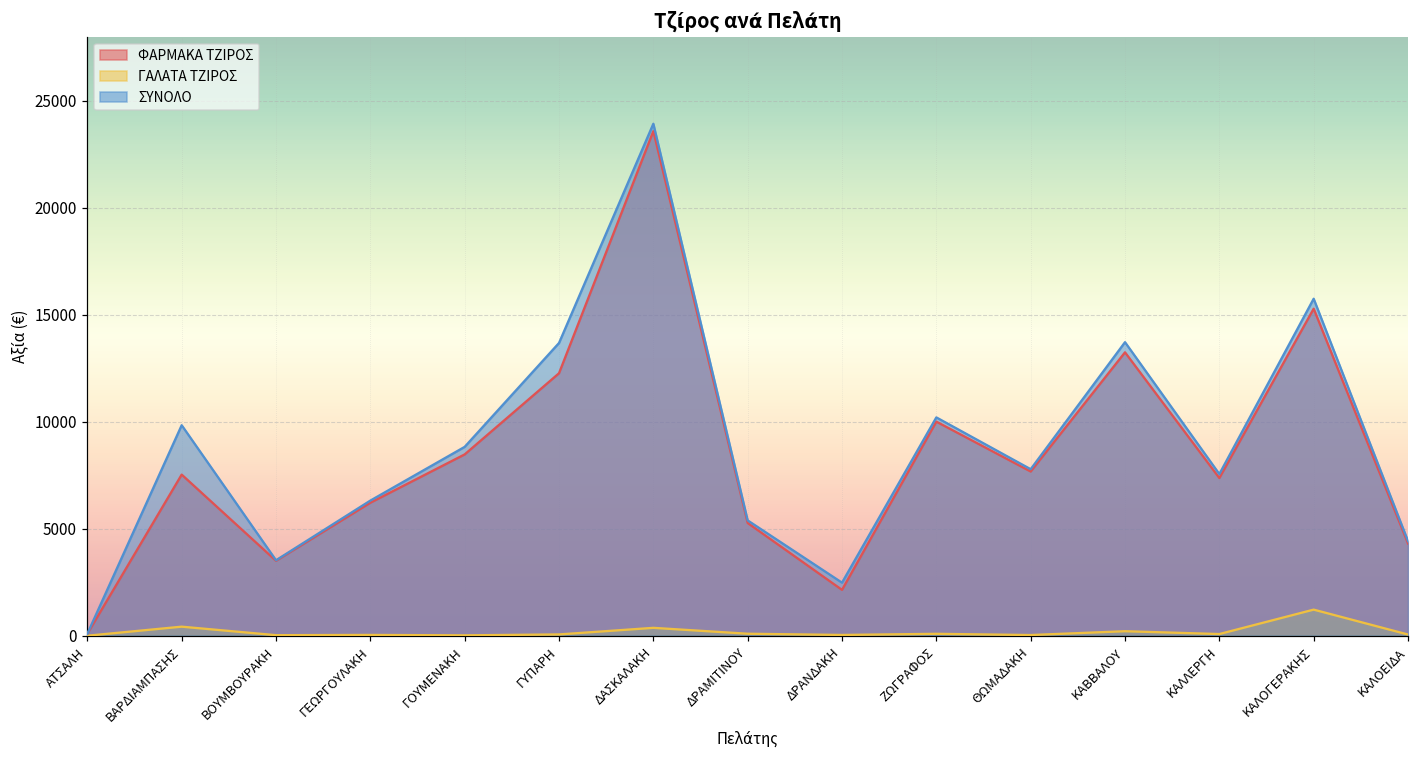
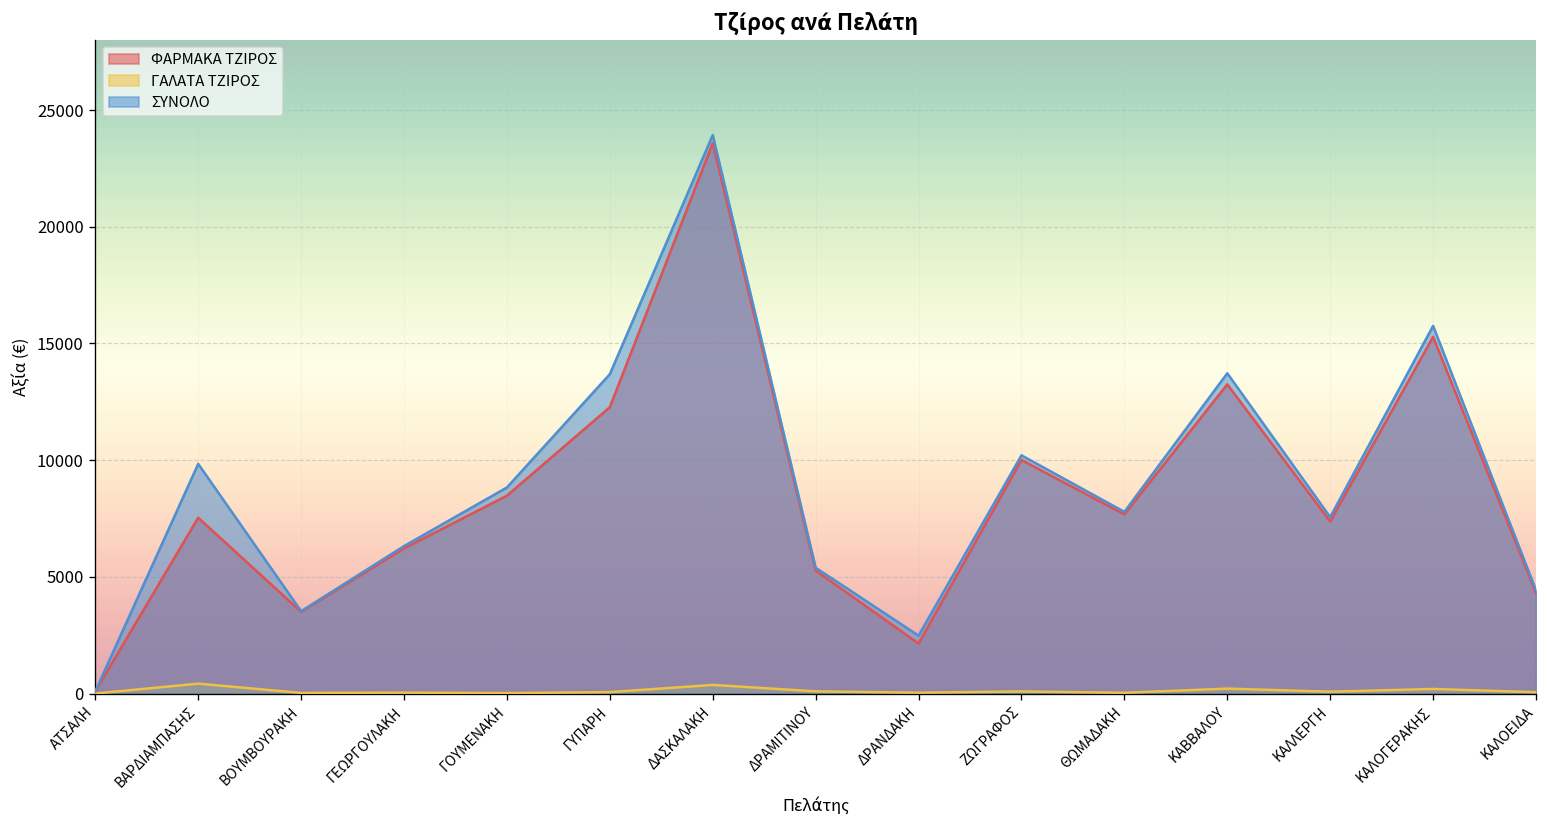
  {
    "ΦΑΡΜΑΚΑ ΤΖΙΡΟΣ": {
      "ΒΑΡΔΙΑΜΠΑΣΗΣ": 7500,
      "ΓΟΥΜΕΝΑΚΗ": 8500,
      "ΓΥΠΑΡΗ": 12300,
      "ΔΑΣΚΑΛΑΚΗ": 23600,
      "ΔΡΑΝΔΑΚΗ": 2100,
      "ΖΩΓΡΑΦΟΣ": 10000,
      "ΚΑΒΒΑΛΟΥ": 13200,
      "ΚΑΛΛΕΡΓΗ": 7400,
      "ΚΑΛΟΓΕΡΑΚΗΣ": 15300
    },
    "ΓΑΛΑΤΑ ΤΖΙΡΟΣ": {
      "ΒΑΡΔΙΑΜΠΑΣΗΣ": 400,
      "ΒΟΥΜΒΟΥΡΑΚΗ": 0,
      "ΓΕΩΡΓΟΥΛΑΚΗ": 0,
      "ΓΟΥΜΕΝΑΚΗ": 0,
      "ΓΥΠΑΡΗ": 100,
      "ΔΑΣΚΑΛΑΚΗ": 400,
      "ΔΡΑΜΙΤΙΝΟΥ": 100,
      "ΔΡΑΝΔΑΚΗ": 0,
      "ΖΩΓΡΑΦΟΣ": 100,
      "ΘΩΜΑΔΑΚΗ": 0,
      "ΚΑΒΒΑΛΟΥ": 200,
      "ΚΑΛΛΕΡΓΗ": 100,
-     "ΚΑΛΟΓΕΡΑΚΗΣ": 1200,
+     "ΚΑΛΟΓΕΡΑΚΗΣ": 200,
      "ΚΑΛΟΕΙΔΑ": 100
    },
    "ΣΥΝΟΛΟ": {
      "ΒΑΡΔΙΑΜΠΑΣΗΣ": 9800,
      "ΓΟΥΜΕΝΑΚΗ": 8800,
      "ΓΥΠΑΡΗ": 13700,
      "ΔΑΣΚΑΛΑΚΗ": 23900,
      "ΔΡΑΝΔΑΚΗ": 2500,
      "ΖΩΓΡΑΦΟΣ": 10200,
      "ΚΑΒΒΑΛΟΥ": 13700,
      "ΚΑΛΛΕΡΓΗ": 7600,
      "ΚΑΛΟΓΕΡΑΚΗΣ": 15800
    }
  }
